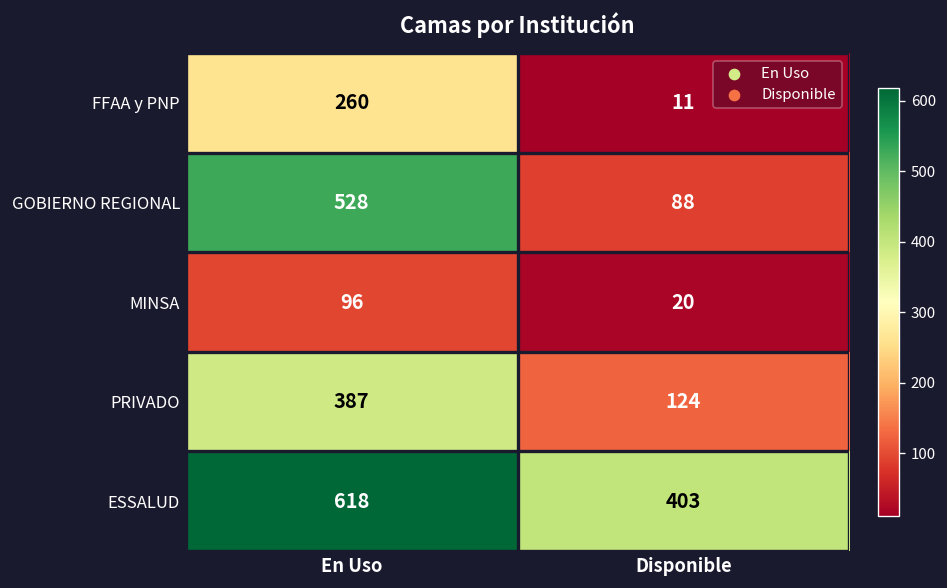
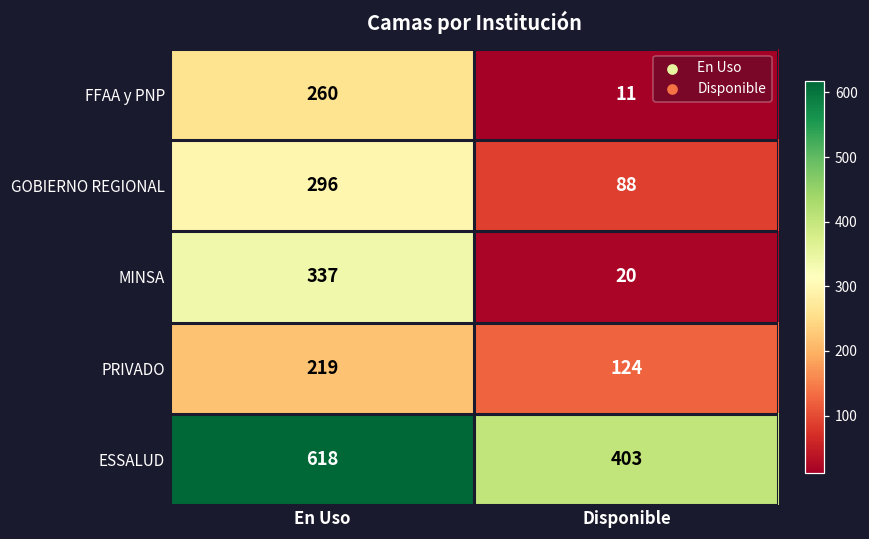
  {
    "FFAA y PNP": {
      "En Uso": 260,
      "Disponible": 11
    },
    "GOBIERNO REGIONAL": {
-     "En Uso": 528,
+     "En Uso": 296,
      "Disponible": 88
    },
    "MINSA": {
-     "En Uso": 96,
+     "En Uso": 337,
      "Disponible": 20
    },
    "PRIVADO": {
-     "En Uso": 387,
+     "En Uso": 219,
      "Disponible": 124
    },
    "ESSALUD": {
      "En Uso": 618,
      "Disponible": 403
    }
  }
